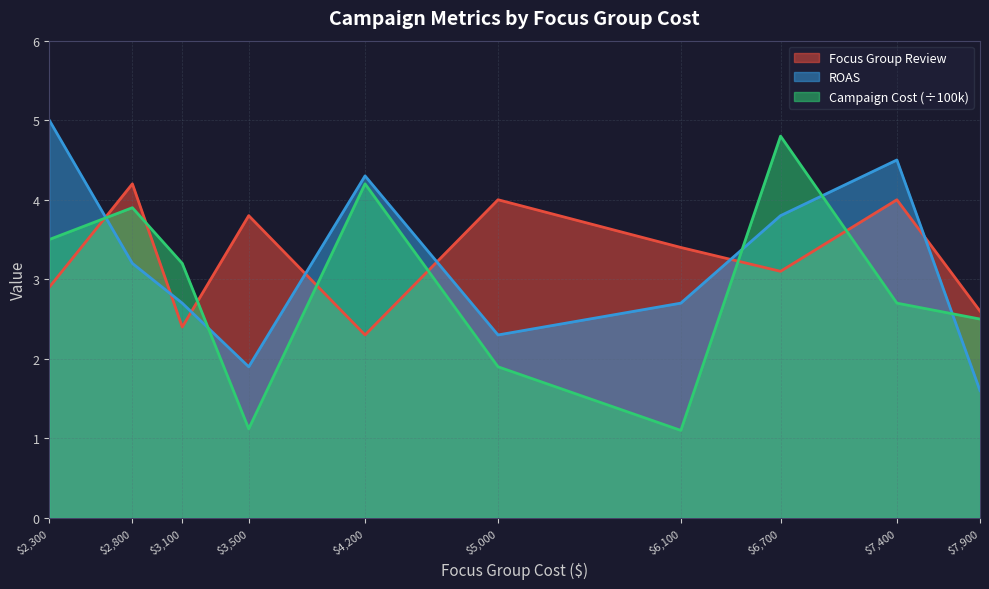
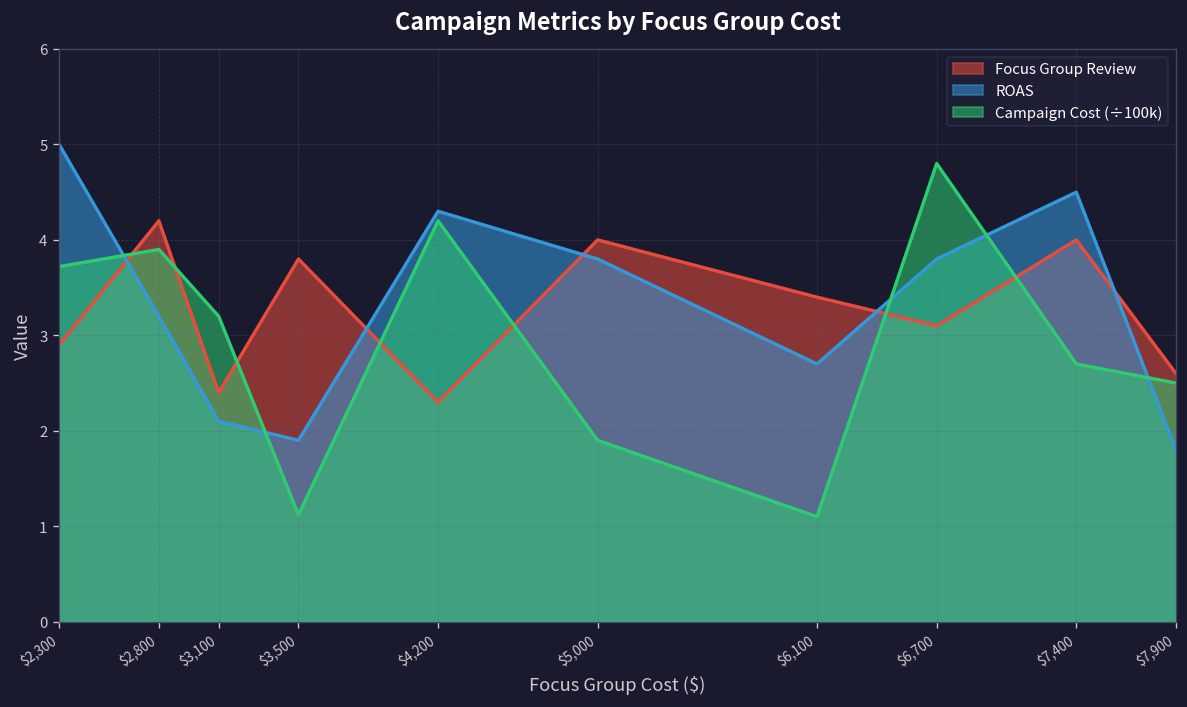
  {
    "Focus Group Review": {
      "$2,300": 2.9,
      "$2,800": 4.2,
      "$3,100": 2.4,
      "$3,500": 3.8,
      "$4,200": 2.3,
      "$5,000": 4.0,
      "$6,100": 3.4,
      "$6,700": 3.1,
      "$7,400": 4.0,
      "$7,900": 2.6
    },
    "ROAS": {
      "$2,300": 5.0,
      "$2,800": 3.2,
-     "$3,100": 2.7,
+     "$3,100": 2.1,
      "$3,500": 1.9,
      "$4,200": 4.3,
-     "$5,000": 2.3,
+     "$5,000": 3.8,
      "$6,100": 2.7,
      "$6,700": 3.8,
      "$7,400": 4.5,
-     "$7,900": 1.6
+     "$7,900": 1.8
    },
    "Campaign Cost (÷100k)": {
-     "$2,300": 3.5,
+     "$2,300": 3.7,
      "$2,800": 3.9,
      "$3,100": 3.2,
      "$3,500": 1.1,
      "$4,200": 4.2,
      "$5,000": 1.9,
      "$6,100": 1.1,
      "$6,700": 4.8,
      "$7,400": 2.7,
      "$7,900": 2.5
    }
  }
